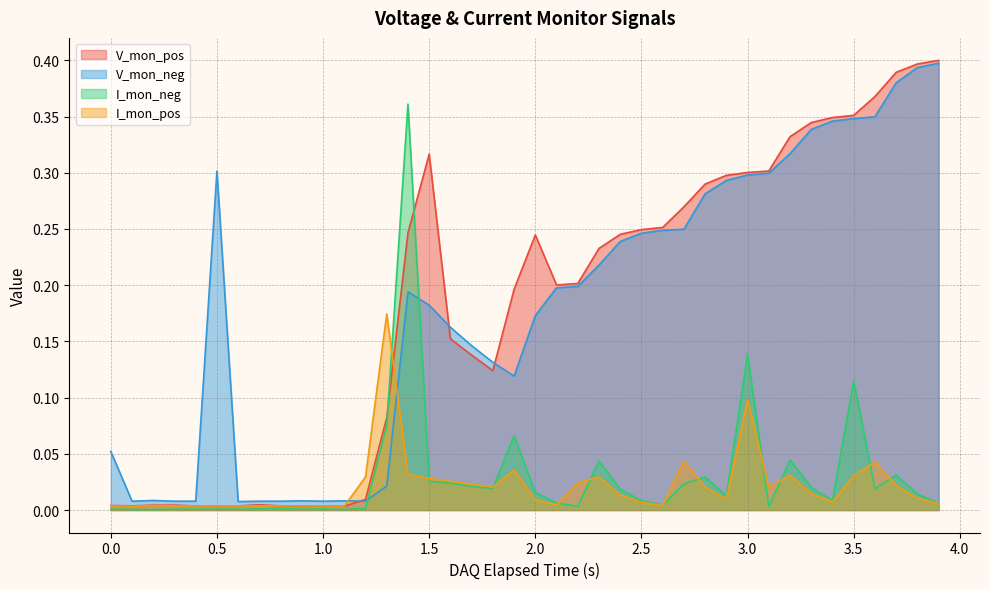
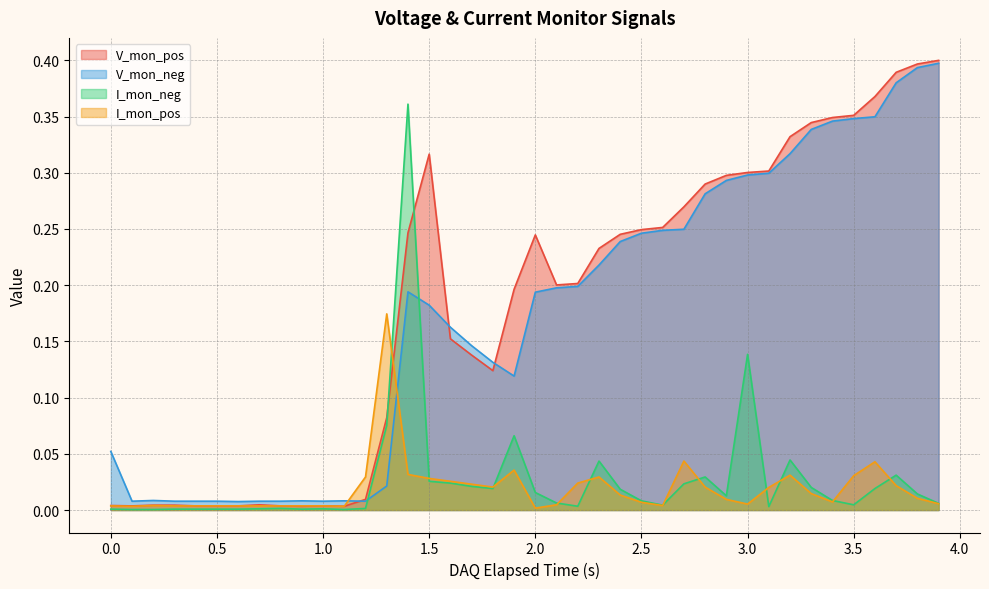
  {
    "V_mon_pos": {
      "1.5": 0.317,
      "2.0": 0.245,
      "2.5": 0.249,
      "3.5": 0.351
    },
    "V_mon_neg": {
      "0.0": 0.052,
-     "0.5": 0.302,
+     "0.5": 0.008,
      "1.0": 0.008,
      "1.5": 0.182,
-     "2.0": 0.173,
+     "2.0": 0.194,
      "2.5": 0.246,
      "3.5": 0.348
    },
    "I_mon_neg": {
      "0.0": 0.001,
      "0.5": 0.001,
      "1.0": 0.001,
      "1.5": 0.026,
      "2.0": 0.016,
      "3.0": 0.139,
-     "3.5": 0.115
+     "3.5": 0.005
    },
    "I_mon_pos": {
      "1.5": 0.028,
-     "2.0": 0.009,
-     "3.0": 0.098,
+     "2.0": 0.002,
+     "3.0": 0.005,
      "3.5": 0.031
    }
  }
